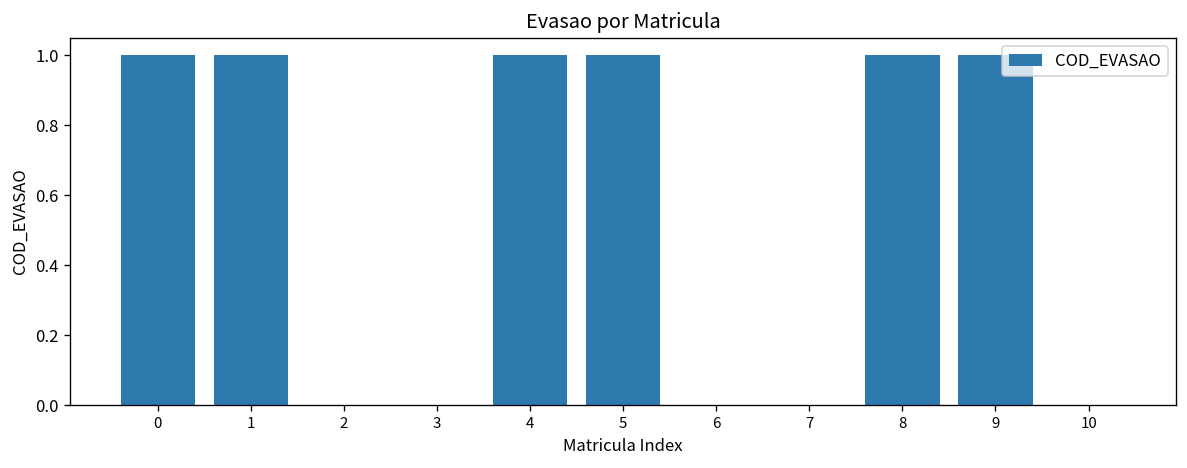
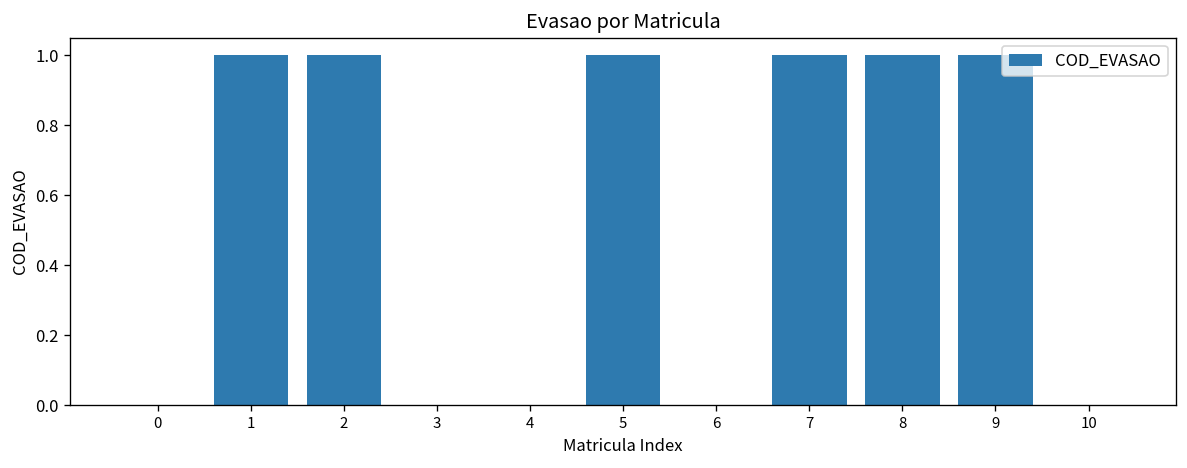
  {
-   "0": 1,
+   "0": 0,
    "1": 1,
-   "2": 0,
+   "2": 1,
    "3": 0,
-   "4": 1,
+   "4": 0,
    "5": 1,
    "6": 0,
-   "7": 0,
+   "7": 1,
    "8": 1,
    "9": 1,
    "10": 0
  }
